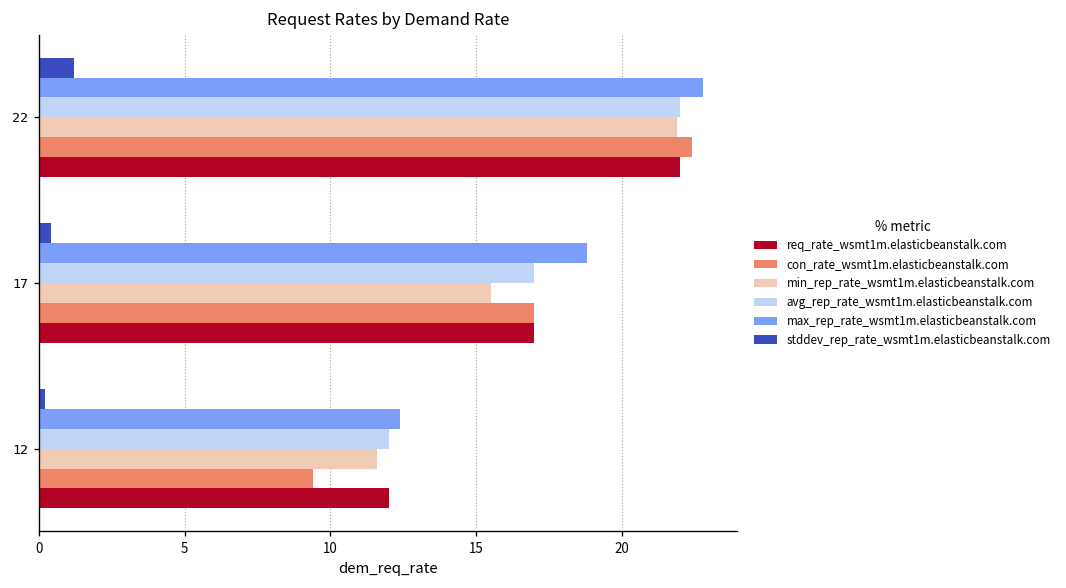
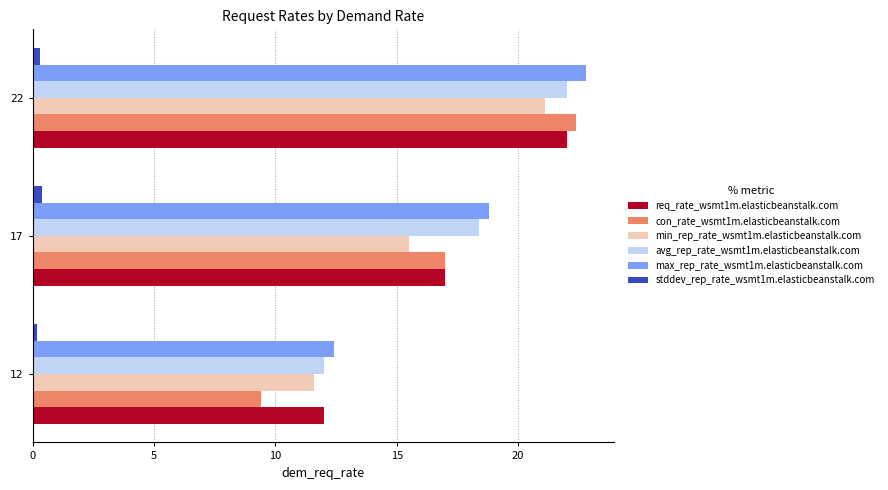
  {
    "req_rate_wsmt1m.elasticbeanstalk.com": {
      "22": 22.0,
      "17": 17.0,
      "12": 12.0
    },
    "con_rate_wsmt1m.elasticbeanstalk.com": {
      "22": 22.4,
      "17": 17.0,
      "12": 9.4
    },
    "min_rep_rate_wsmt1m.elasticbeanstalk.com": {
-     "22": 21.9,
+     "22": 21.1,
      "17": 15.5,
      "12": 11.6
    },
    "avg_rep_rate_wsmt1m.elasticbeanstalk.com": {
      "22": 22.0,
-     "17": 17.0,
+     "17": 18.4,
      "12": 12.0
    },
    "max_rep_rate_wsmt1m.elasticbeanstalk.com": {
      "22": 22.8,
      "17": 18.8,
      "12": 12.4
    },
    "stddev_rep_rate_wsmt1m.elasticbeanstalk.com": {
-     "22": 1.2,
+     "22": 0.3,
      "17": 0.4,
      "12": 0.2
    }
  }
